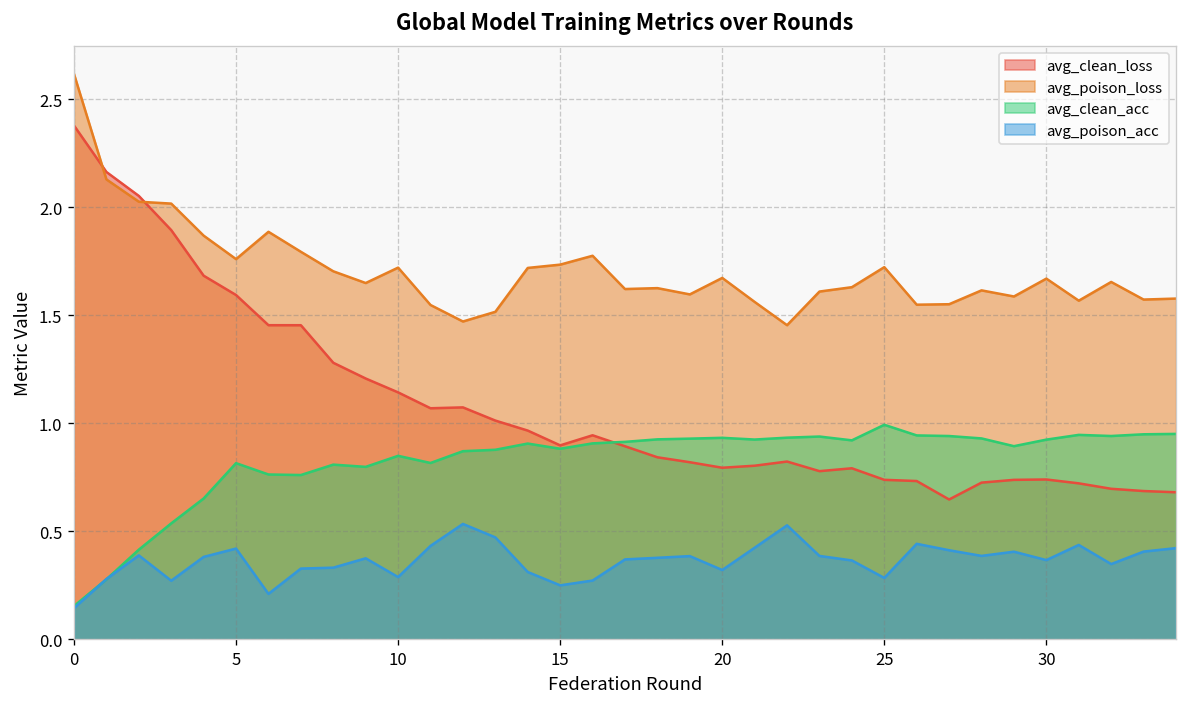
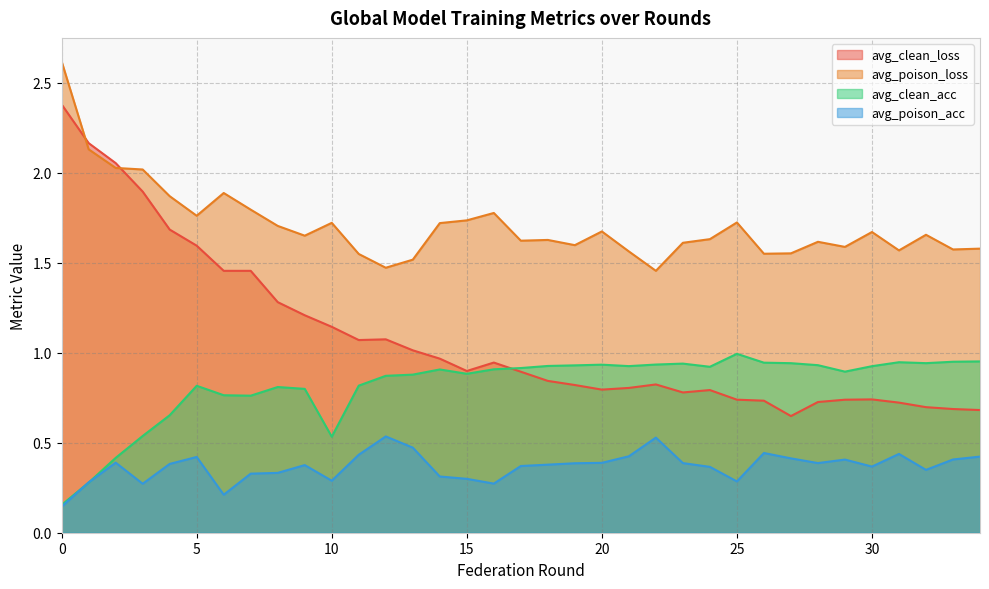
  {
    "avg_clean_acc": {
      "5": 0.82,
-     "10": 0.85,
+     "10": 0.53,
      "15": 0.88,
      "20": 0.93,
      "25": 0.99,
      "30": 0.92
    },
    "avg_poison_acc": {
      "5": 0.42,
      "10": 0.29,
-     "15": 0.25,
-     "20": 0.32,
+     "15": 0.30,
+     "20": 0.39,
      "25": 0.28,
      "30": 0.37
    }
  }
